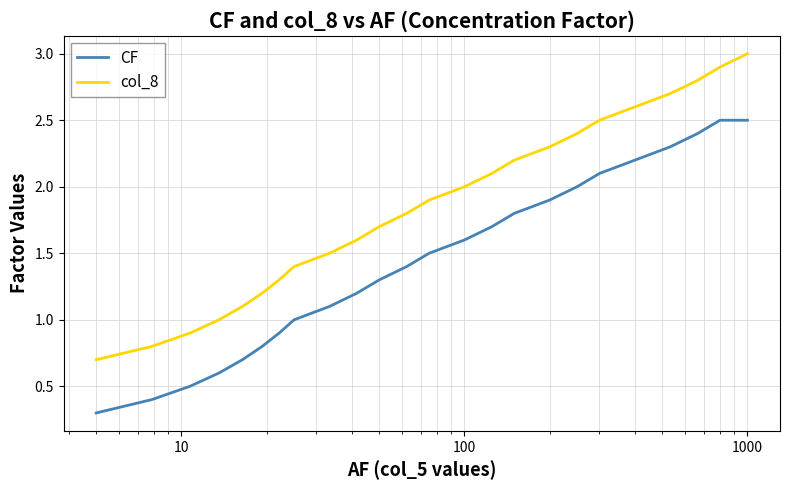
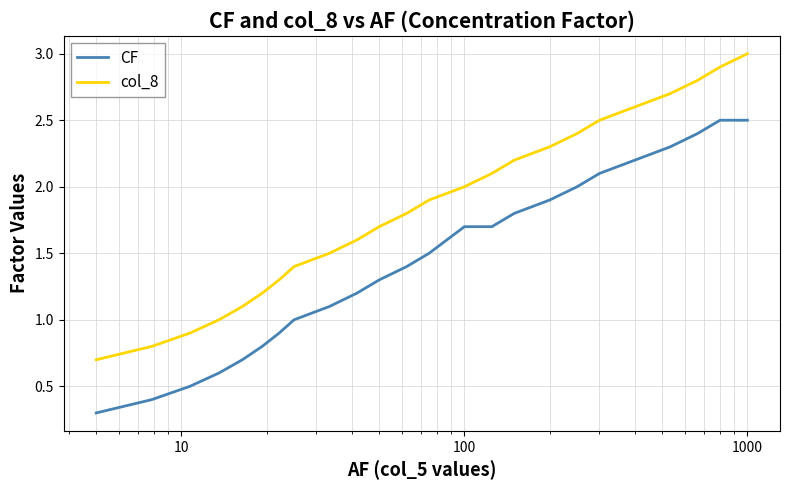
  {
    "CF": {
-     "100": 1.6,
+     "100": 1.7,
      "1000": 2.5
    },
    "col_8": {
      "100": 2.0,
      "1000": 3.0
    }
  }
